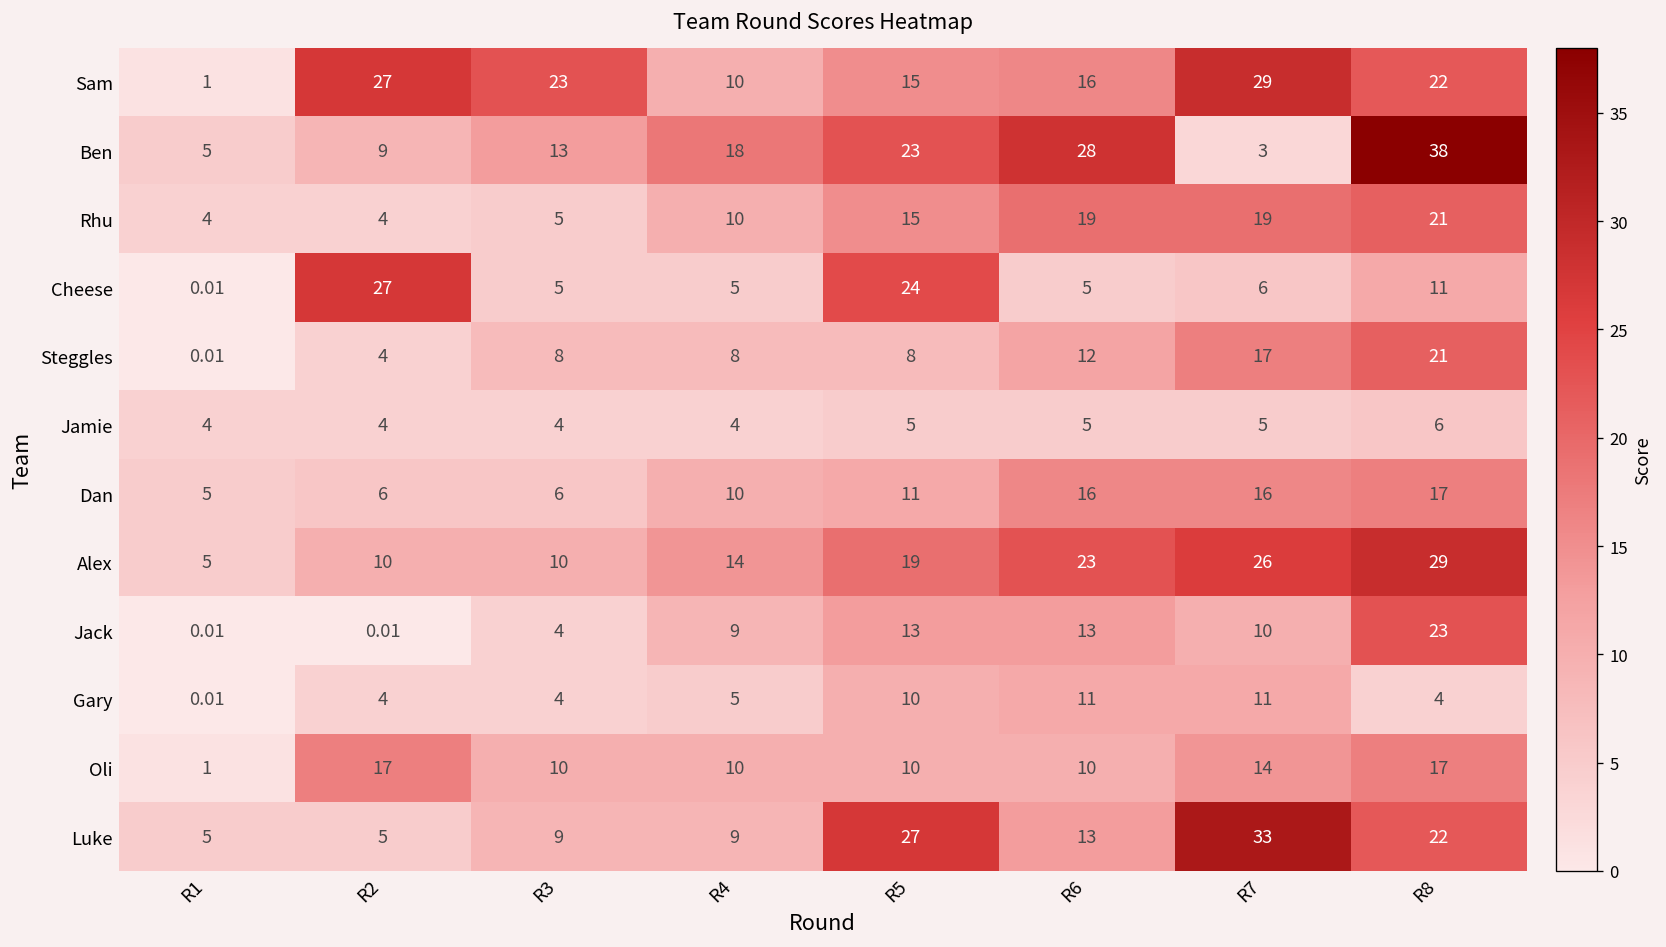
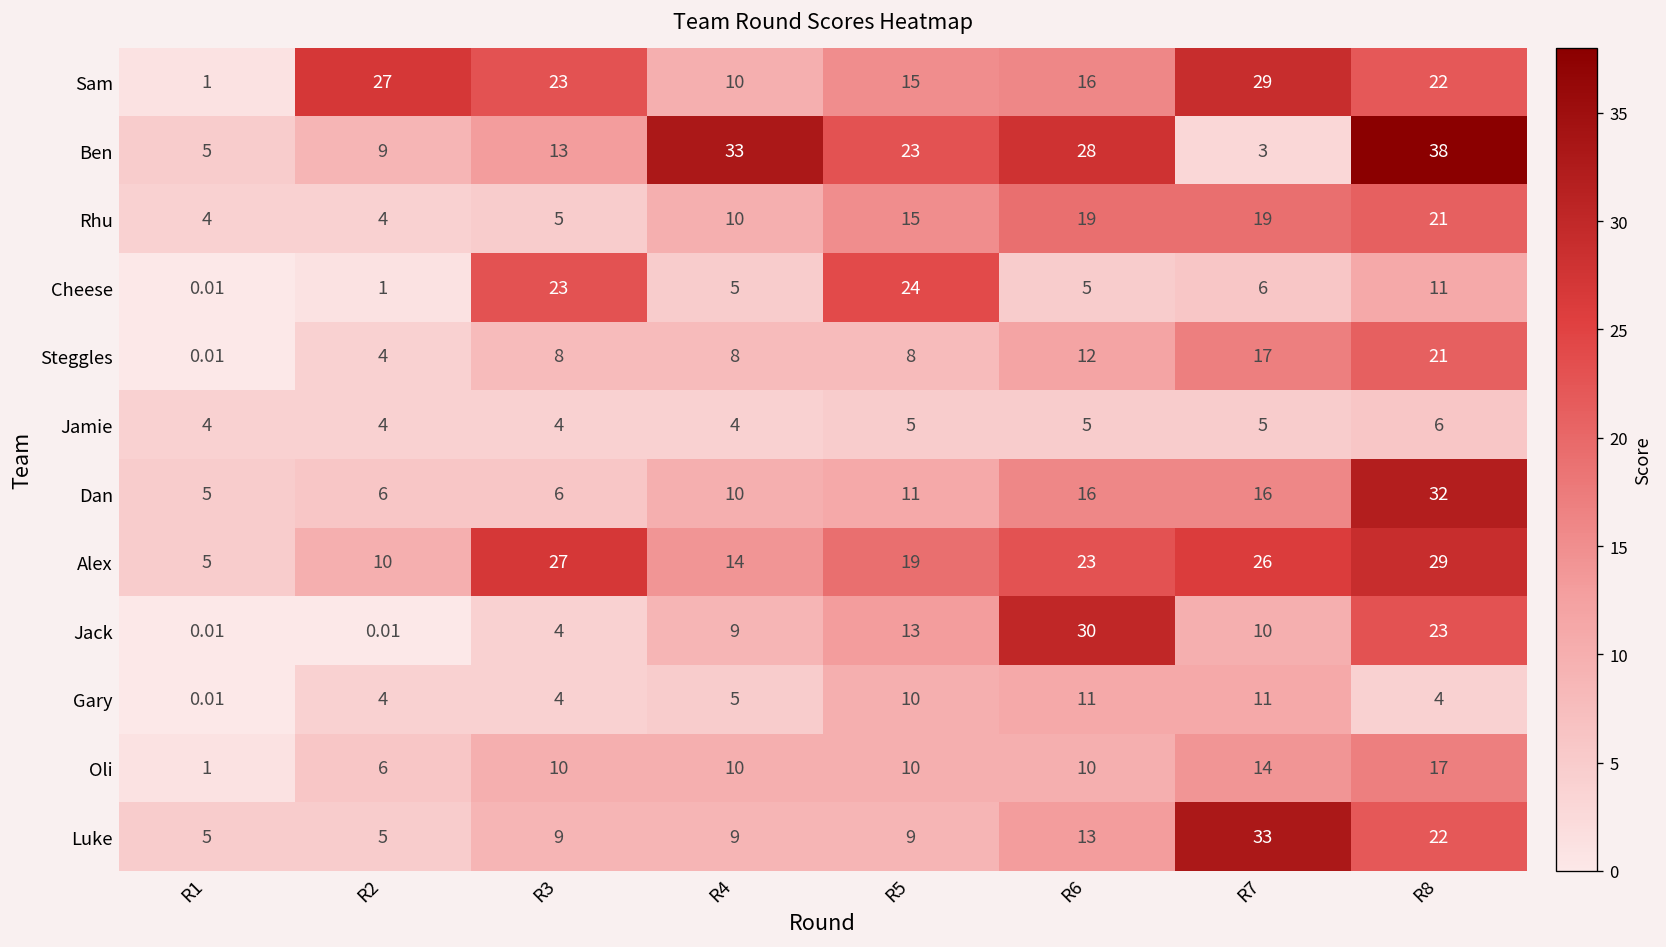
  {
    "Sam": {
      "R1": 1,
      "R2": 27,
      "R3": 23,
      "R4": 10,
      "R5": 15,
      "R6": 16,
      "R7": 29,
      "R8": 22
    },
    "Ben": {
      "R1": 5,
      "R2": 9,
      "R3": 13,
-     "R4": 18,
+     "R4": 33,
      "R5": 23,
      "R6": 28,
      "R7": 3,
      "R8": 38
    },
    "Rhu": {
      "R1": 4,
      "R2": 4,
      "R3": 5,
      "R4": 10,
      "R5": 15,
      "R6": 19,
      "R7": 19,
      "R8": 21
    },
    "Cheese": {
      "R1": 0.01,
-     "R2": 27,
-     "R3": 5,
+     "R2": 1,
+     "R3": 23,
      "R4": 5,
      "R5": 24,
      "R6": 5,
      "R7": 6,
      "R8": 11
    },
    "Steggles": {
      "R1": 0.01,
      "R2": 4,
      "R3": 8,
      "R4": 8,
      "R5": 8,
      "R6": 12,
      "R7": 17,
      "R8": 21
    },
    "Jamie": {
      "R1": 4,
      "R2": 4,
      "R3": 4,
      "R4": 4,
      "R5": 5,
      "R6": 5,
      "R7": 5,
      "R8": 6
    },
    "Dan": {
      "R1": 5,
      "R2": 6,
      "R3": 6,
      "R4": 10,
      "R5": 11,
      "R6": 16,
      "R7": 16,
-     "R8": 17
+     "R8": 32
    },
    "Alex": {
      "R1": 5,
      "R2": 10,
-     "R3": 10,
+     "R3": 27,
      "R4": 14,
      "R5": 19,
      "R6": 23,
      "R7": 26,
      "R8": 29
    },
    "Jack": {
      "R1": 0.01,
      "R2": 0.01,
      "R3": 4,
      "R4": 9,
      "R5": 13,
-     "R6": 13,
+     "R6": 30,
      "R7": 10,
      "R8": 23
    },
    "Gary": {
      "R1": 0.01,
      "R2": 4,
      "R3": 4,
      "R4": 5,
      "R5": 10,
      "R6": 11,
      "R7": 11,
      "R8": 4
    },
    "Oli": {
      "R1": 1,
-     "R2": 17,
+     "R2": 6,
      "R3": 10,
      "R4": 10,
      "R5": 10,
      "R6": 10,
      "R7": 14,
      "R8": 17
    },
    "Luke": {
      "R1": 5,
      "R2": 5,
      "R3": 9,
      "R4": 9,
-     "R5": 27,
+     "R5": 9,
      "R6": 13,
      "R7": 33,
      "R8": 22
    }
  }
